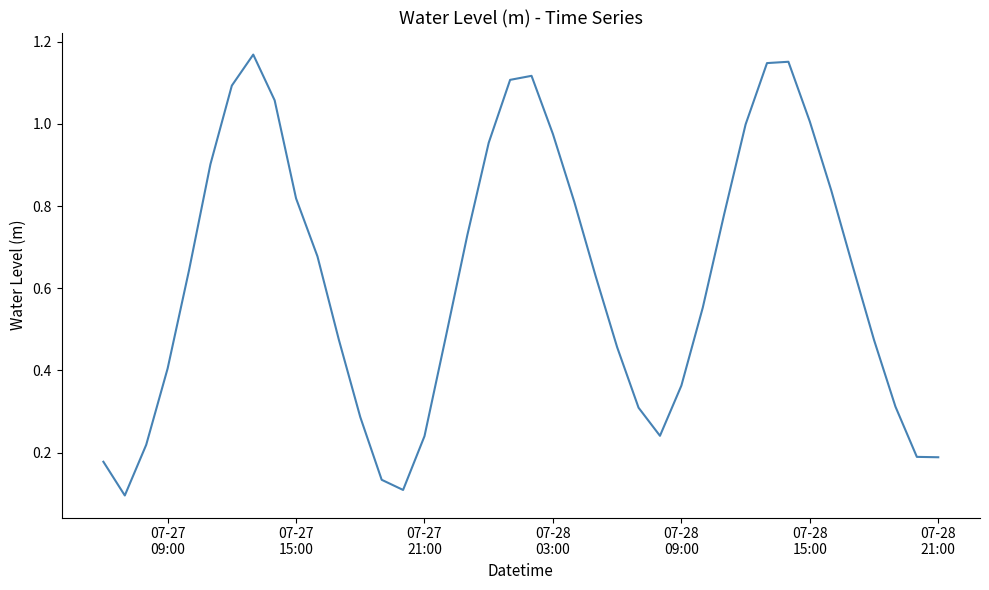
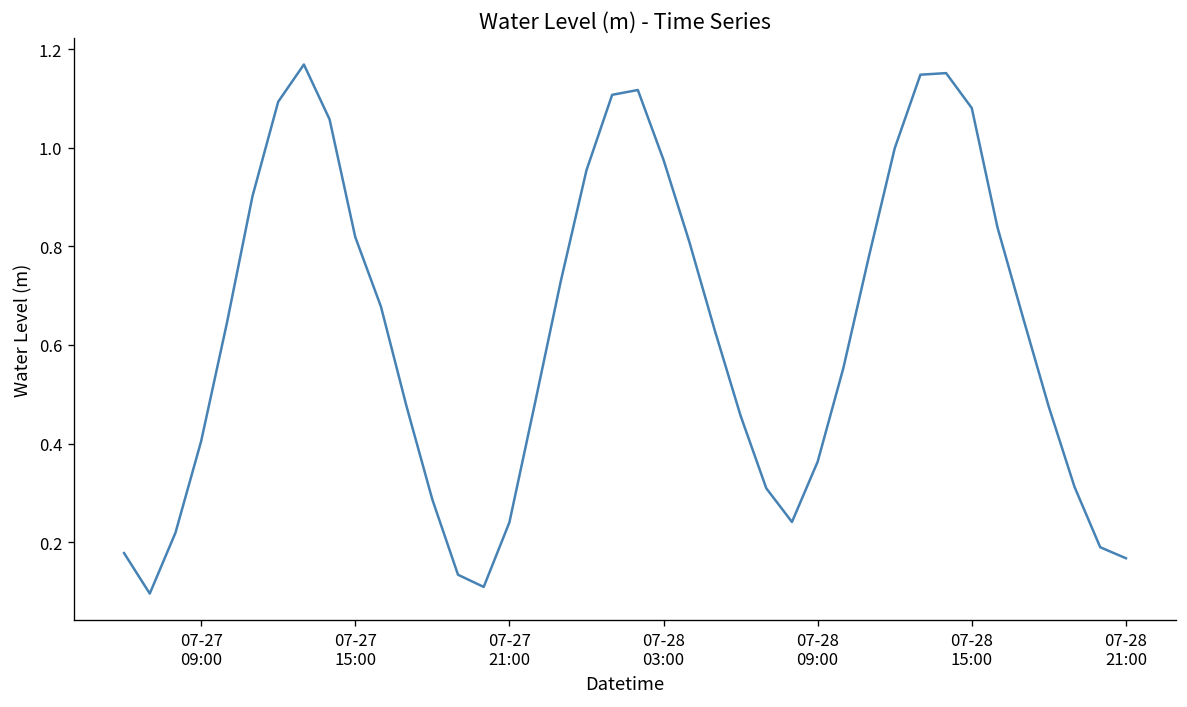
  {
    "07-27 09:00": 0.40,
    "07-27 15:00": 0.82,
    "07-27 21:00": 0.24,
    "07-28 03:00": 0.98,
    "07-28 09:00": 0.36,
-   "07-28 15:00": 1.01,
-   "07-28 21:00": 0.19
+   "07-28 15:00": 1.08,
+   "07-28 21:00": 0.17
  }
